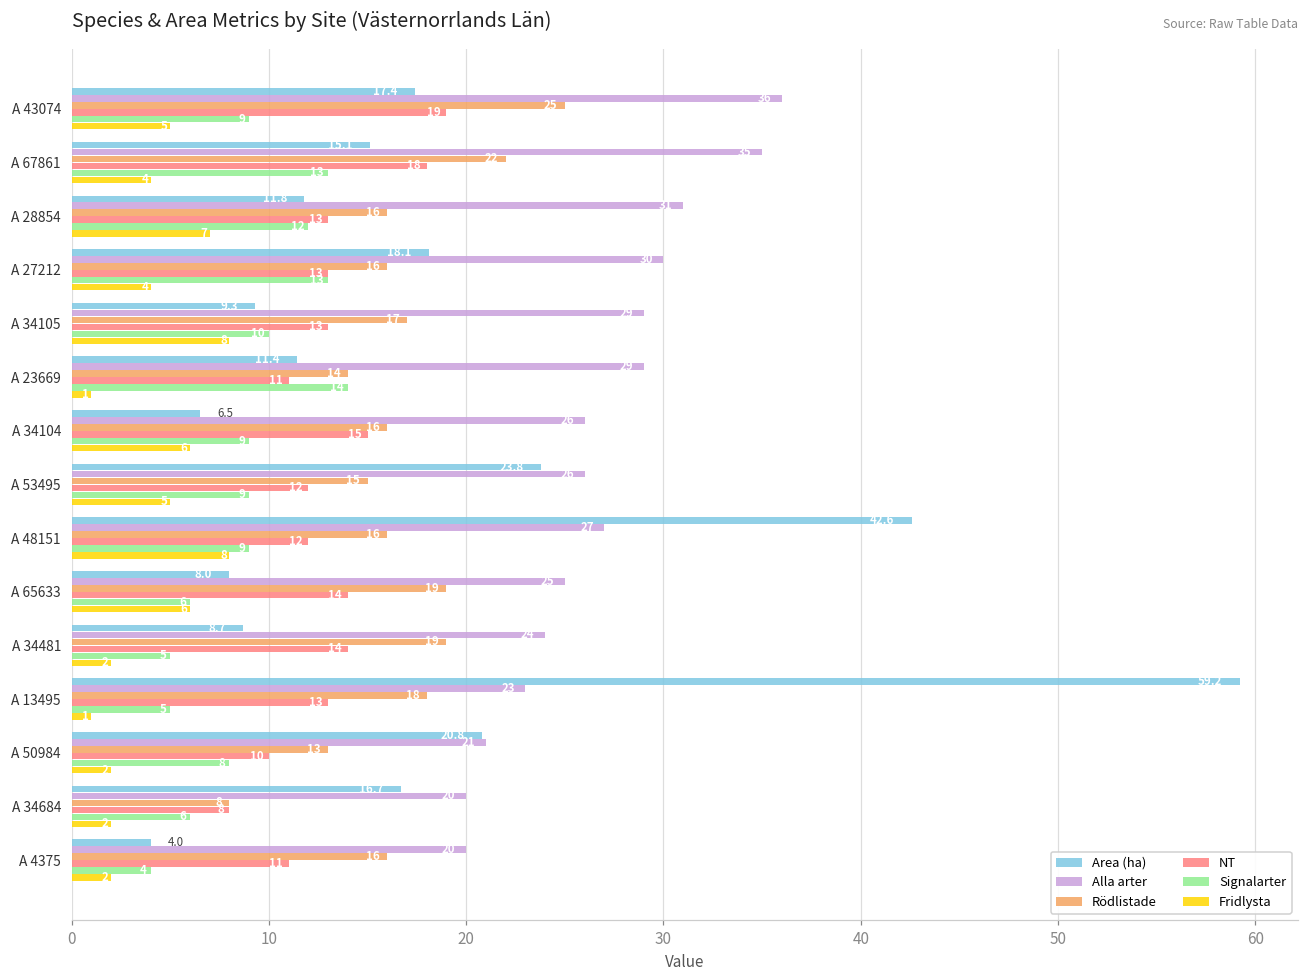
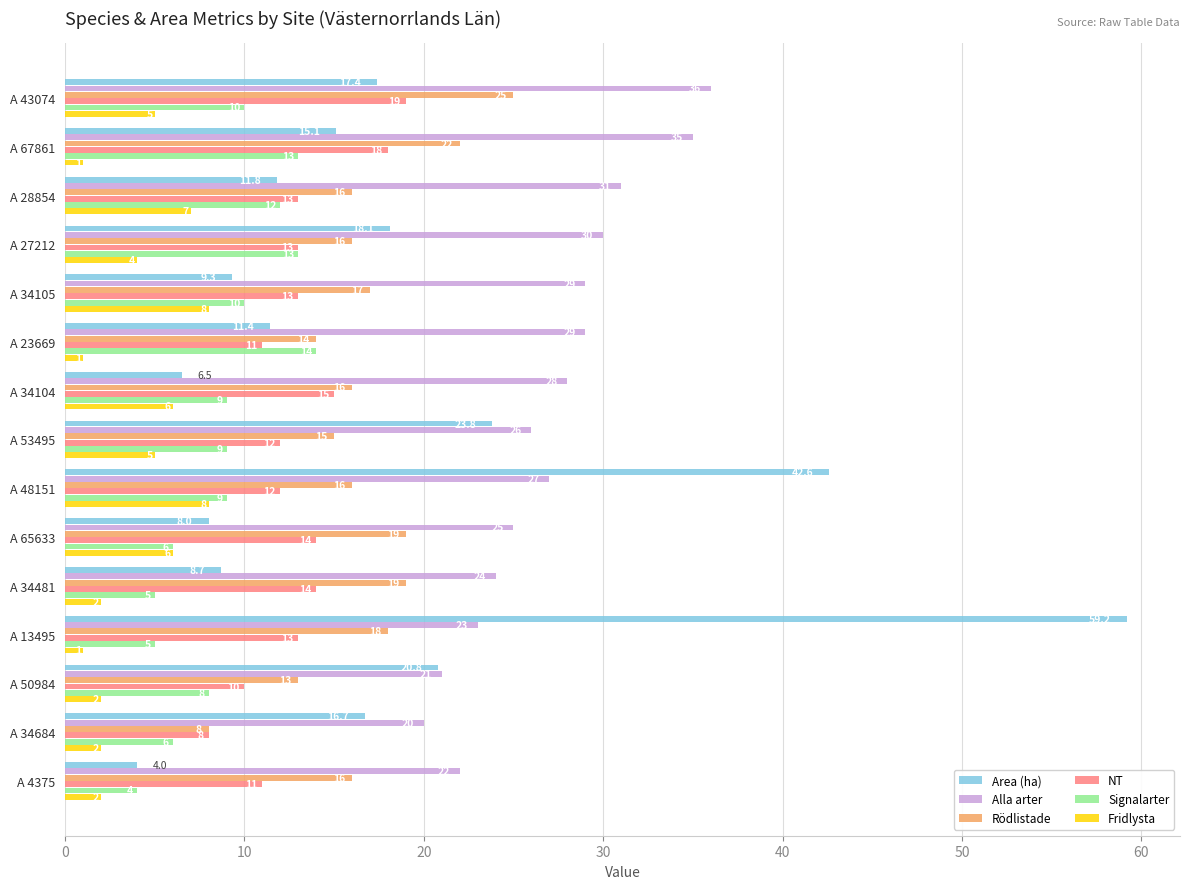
  {
    "Area (ha)": {
      "A 43074": 17.4,
      "A 67861": 15.1,
      "A 28854": 11.8,
      "A 27212": 18.1,
      "A 34105": 9.3,
      "A 23669": 11.4,
      "A 34104": 6.5,
      "A 53495": 23.8,
      "A 65633": 8.0,
      "A 34481": 8.7,
      "A 50984": 20.8,
      "A 34684": 16.7,
      "A 4375": 4.0
    },
    "Alla arter": {
      "A 43074": 36,
      "A 67861": 35,
      "A 28854": 31,
      "A 27212": 30,
      "A 34105": 29,
      "A 23669": 29,
-     "A 34104": 26,
+     "A 34104": 28,
      "A 53495": 26,
      "A 65633": 25,
      "A 34481": 24,
      "A 13495": 23,
      "A 34684": 20,
-     "A 4375": 20
+     "A 4375": 22
    },
    "Signalarter": {
-     "A 43074": 9,
+     "A 43074": 10,
      "A 34104": 9
    },
    "Fridlysta": {
      "A 43074": 5,
-     "A 67861": 4,
+     "A 67861": 1,
      "A 28854": 7,
      "A 27212": 4,
      "A 34105": 8,
      "A 23669": 1,
      "A 53495": 5,
      "A 48151": 8,
      "A 34481": 2,
      "A 13495": 1,
      "A 50984": 2,
      "A 34684": 2,
      "A 4375": 2
    }
  }
